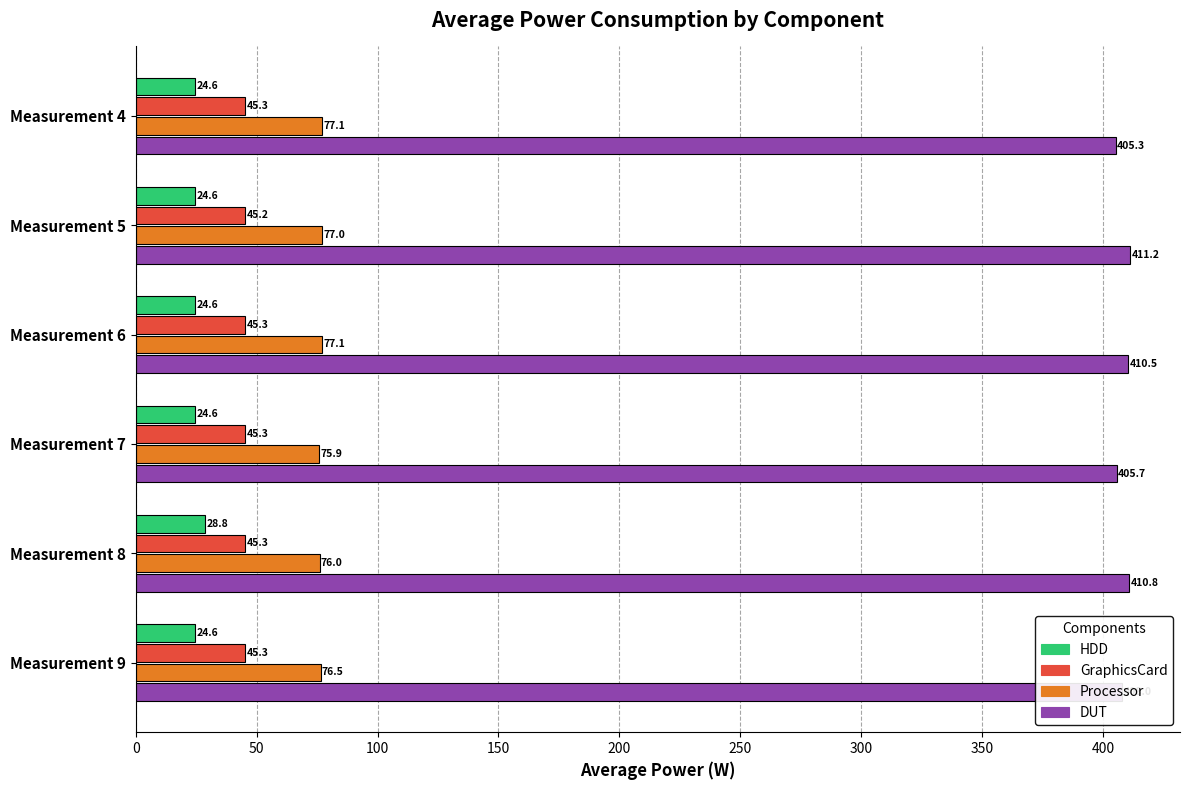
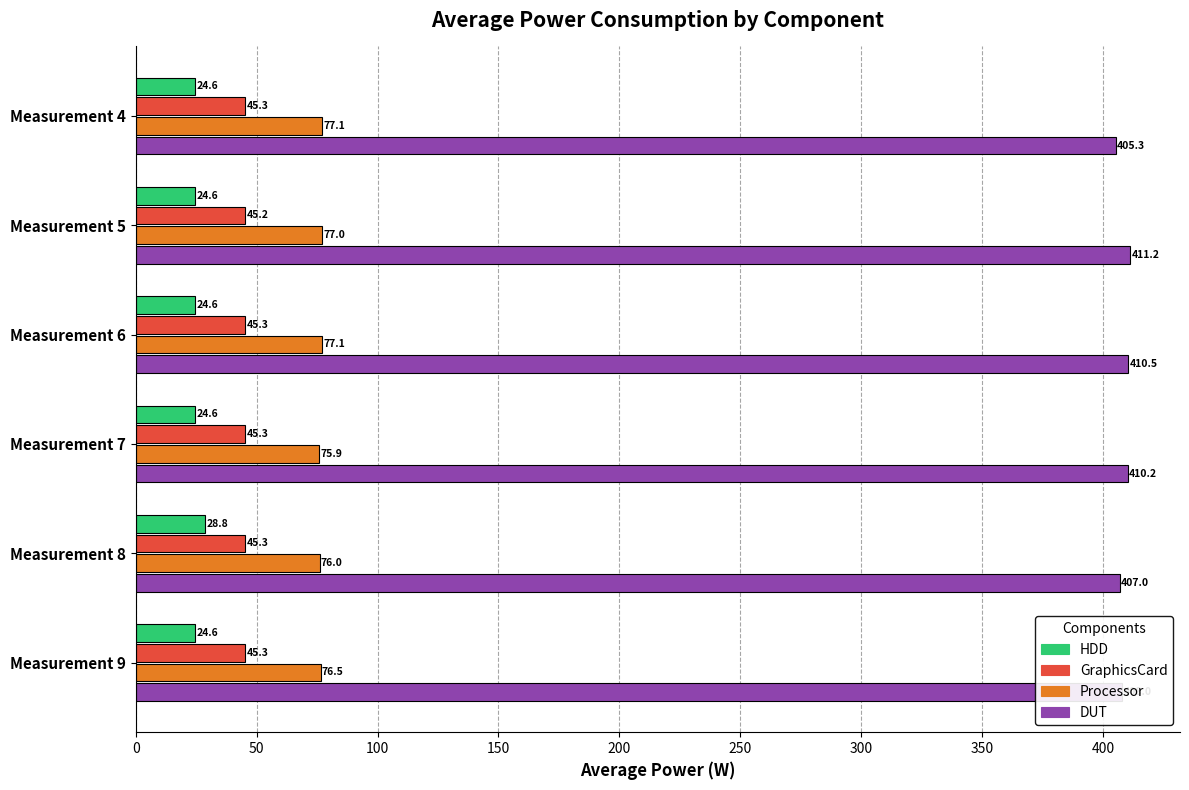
  {
    "HDD": {
      "Measurement 4": 24.6,
      "Measurement 5": 24.6,
      "Measurement 6": 24.6,
      "Measurement 7": 24.6,
      "Measurement 8": 28.8,
      "Measurement 9": 24.6
    },
    "DUT": {
      "Measurement 4": 405.3,
      "Measurement 5": 411.2,
      "Measurement 6": 410.5,
-     "Measurement 7": 405.7,
-     "Measurement 8": 410.8
+     "Measurement 7": 410.2,
+     "Measurement 8": 407.0
    }
  }
